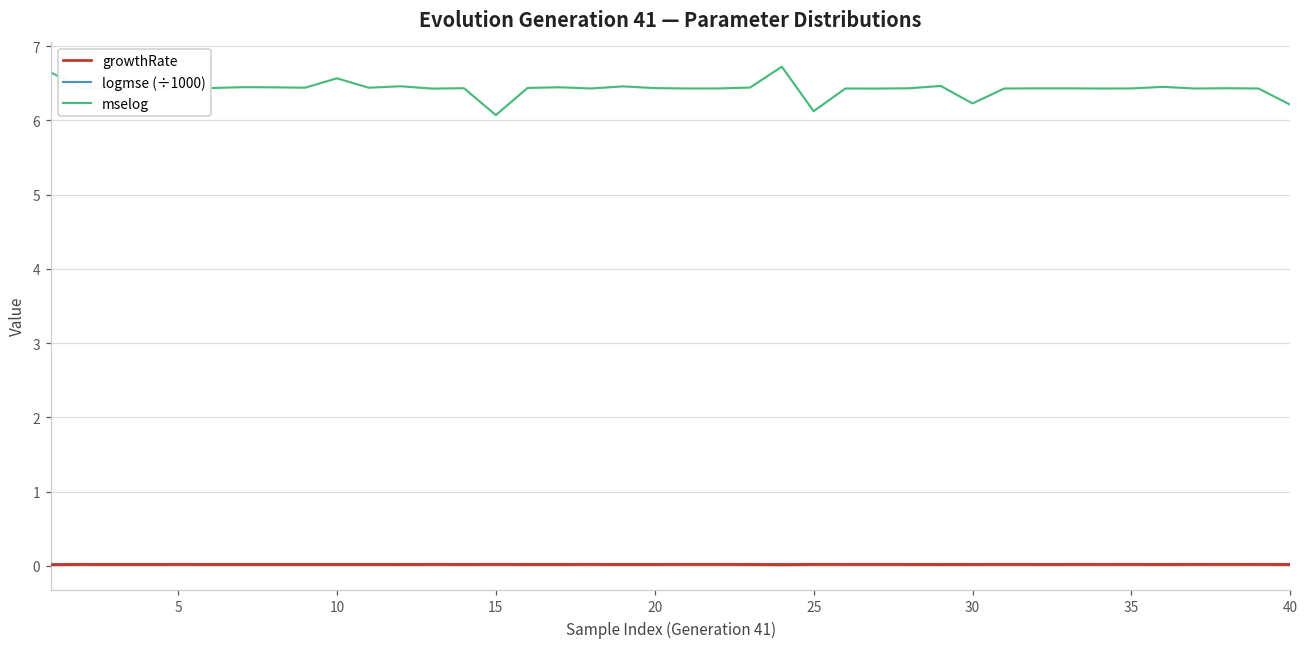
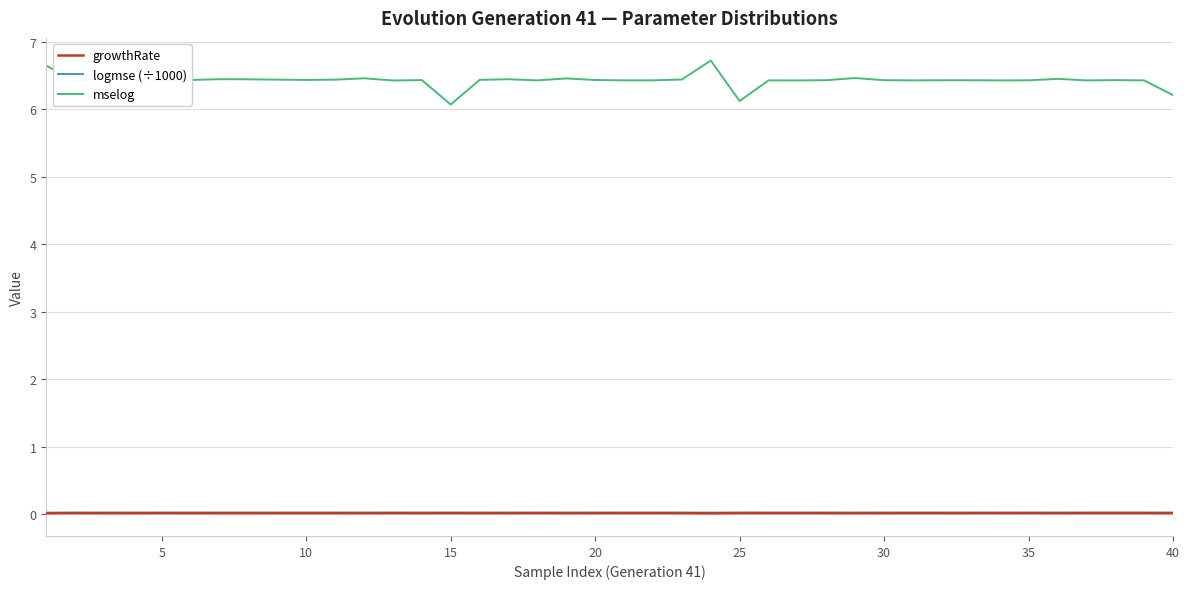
  {
    "logmse (÷1000)": {
      "5": 0.0,
      "10": 0.0,
      "15": 0.0,
      "20": 0.0,
      "25": 0.0,
      "30": 0.0,
      "35": 0.0,
      "40": 0.0
    },
    "mselog": {
-     "10": 6.6,
+     "10": 6.4,
      "15": 6.1,
      "20": 6.4,
      "25": 6.1,
-     "30": 6.2,
+     "30": 6.4,
      "35": 6.4,
      "40": 6.2
    }
  }
